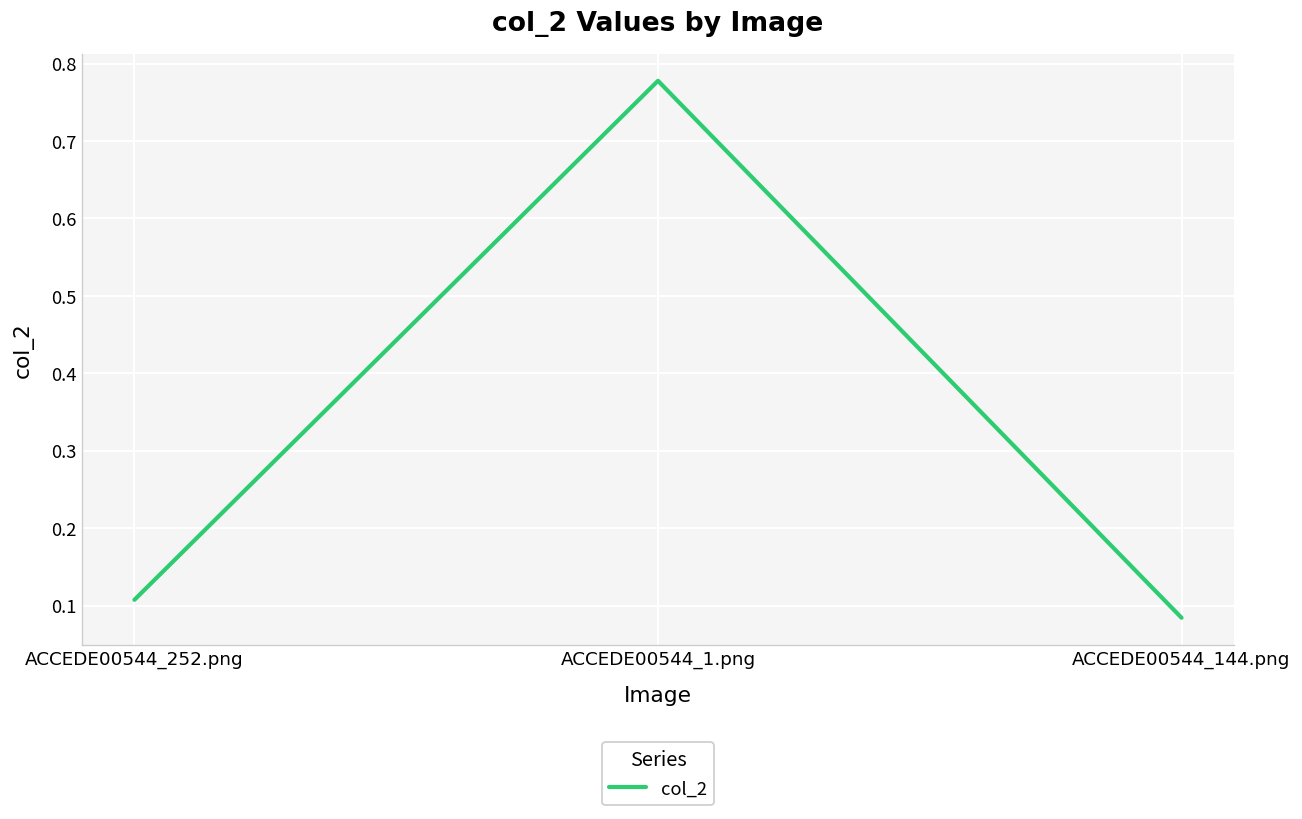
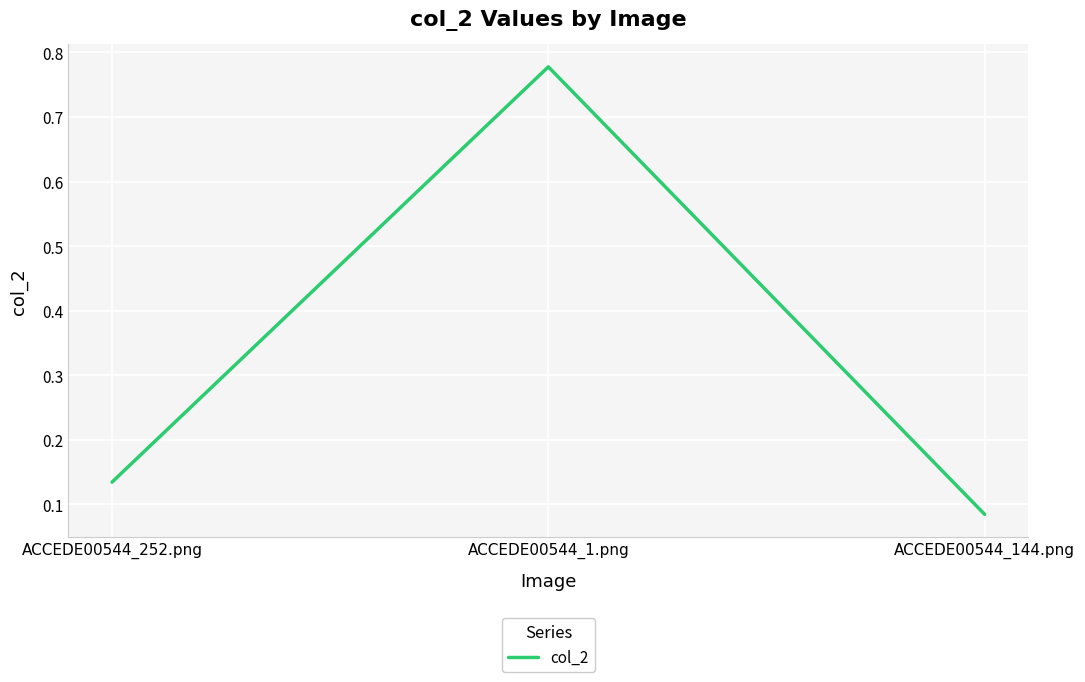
  {
-   "ACCEDE00544_252.png": 0.11,
+   "ACCEDE00544_252.png": 0.13,
    "ACCEDE00544_1.png": 0.78,
    "ACCEDE00544_144.png": 0.08
  }
